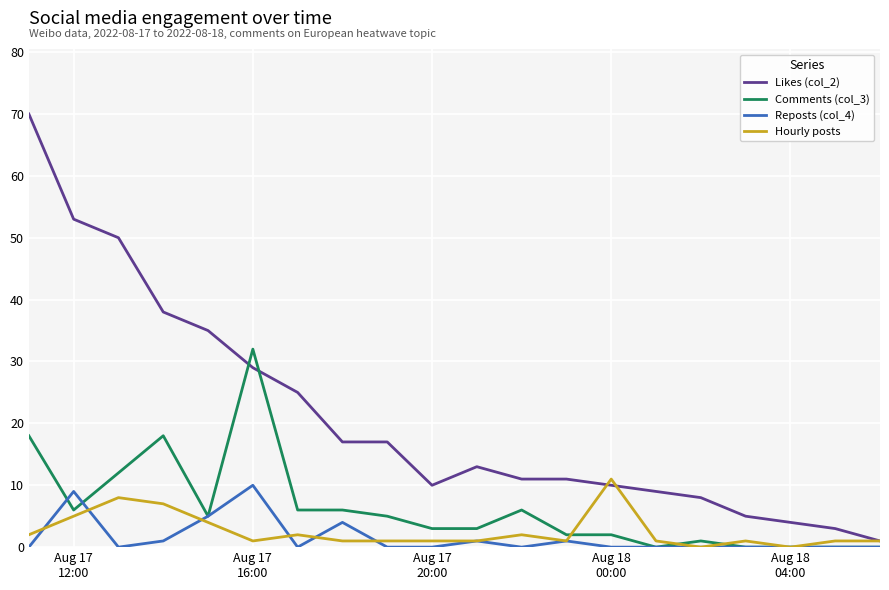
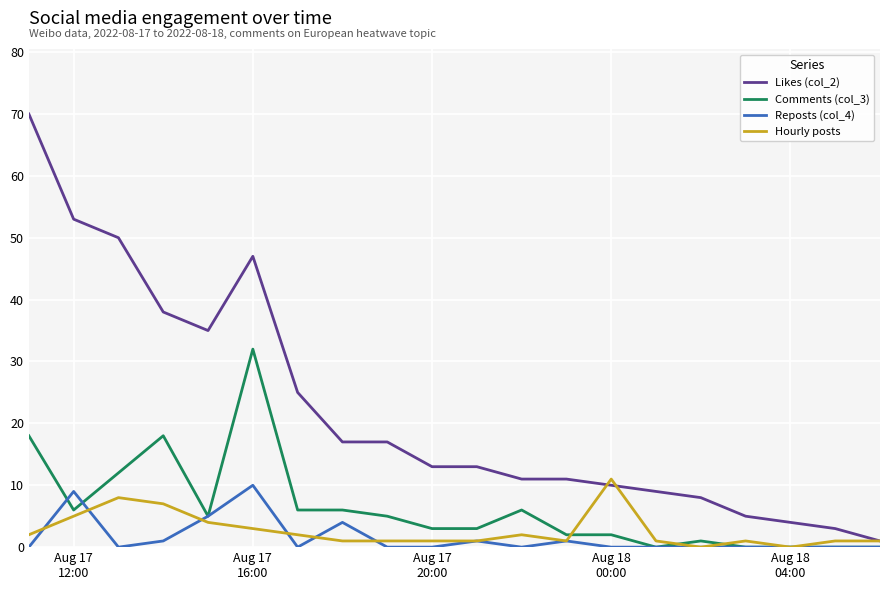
  {
    "Likes (col_2)": {
      "Aug 17 12:00": 53,
-     "Aug 17 16:00": 29,
-     "Aug 17 20:00": 10,
+     "Aug 17 16:00": 47,
+     "Aug 17 20:00": 13,
      "Aug 18 00:00": 10,
      "Aug 18 04:00": 4
    },
    "Comments (col_3)": {
      "Aug 17 12:00": 6,
      "Aug 17 16:00": 32,
      "Aug 17 20:00": 3,
      "Aug 18 00:00": 2
    },
    "Reposts (col_4)": {
      "Aug 17 12:00": 9,
      "Aug 17 16:00": 10,
      "Aug 17 20:00": 0,
      "Aug 18 00:00": 0
    },
    "Hourly posts": {
      "Aug 17 12:00": 5,
-     "Aug 17 16:00": 1,
+     "Aug 17 16:00": 3,
      "Aug 17 20:00": 1,
      "Aug 18 00:00": 11
    }
  }
